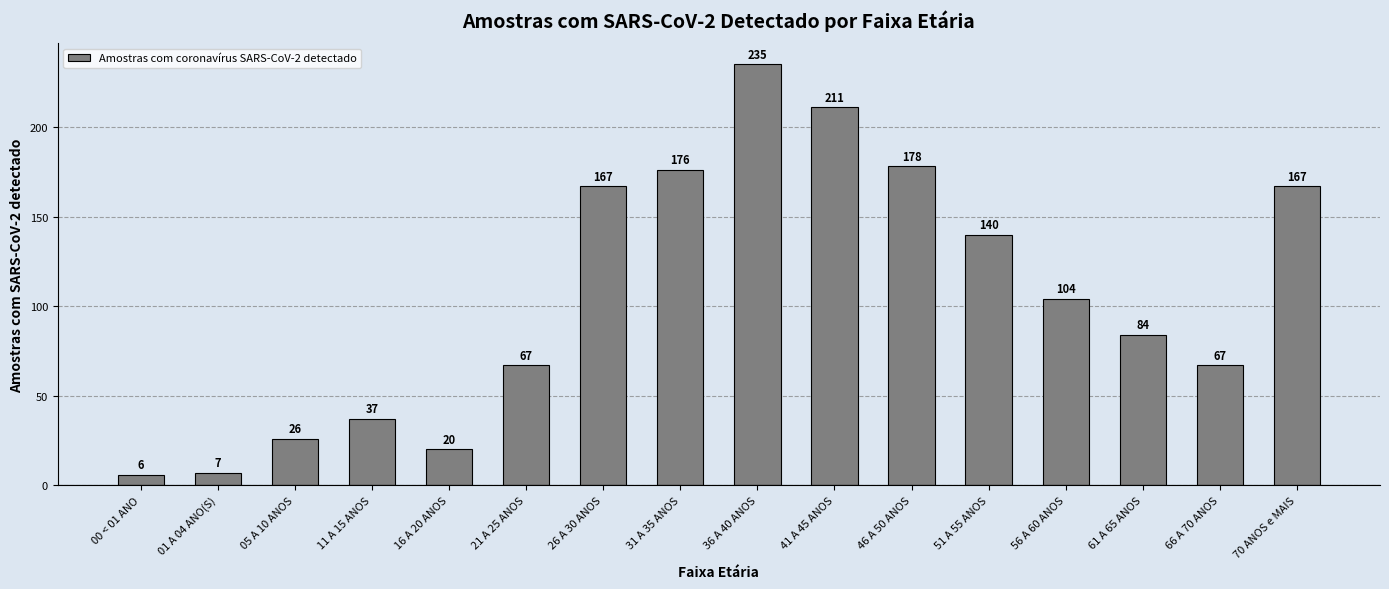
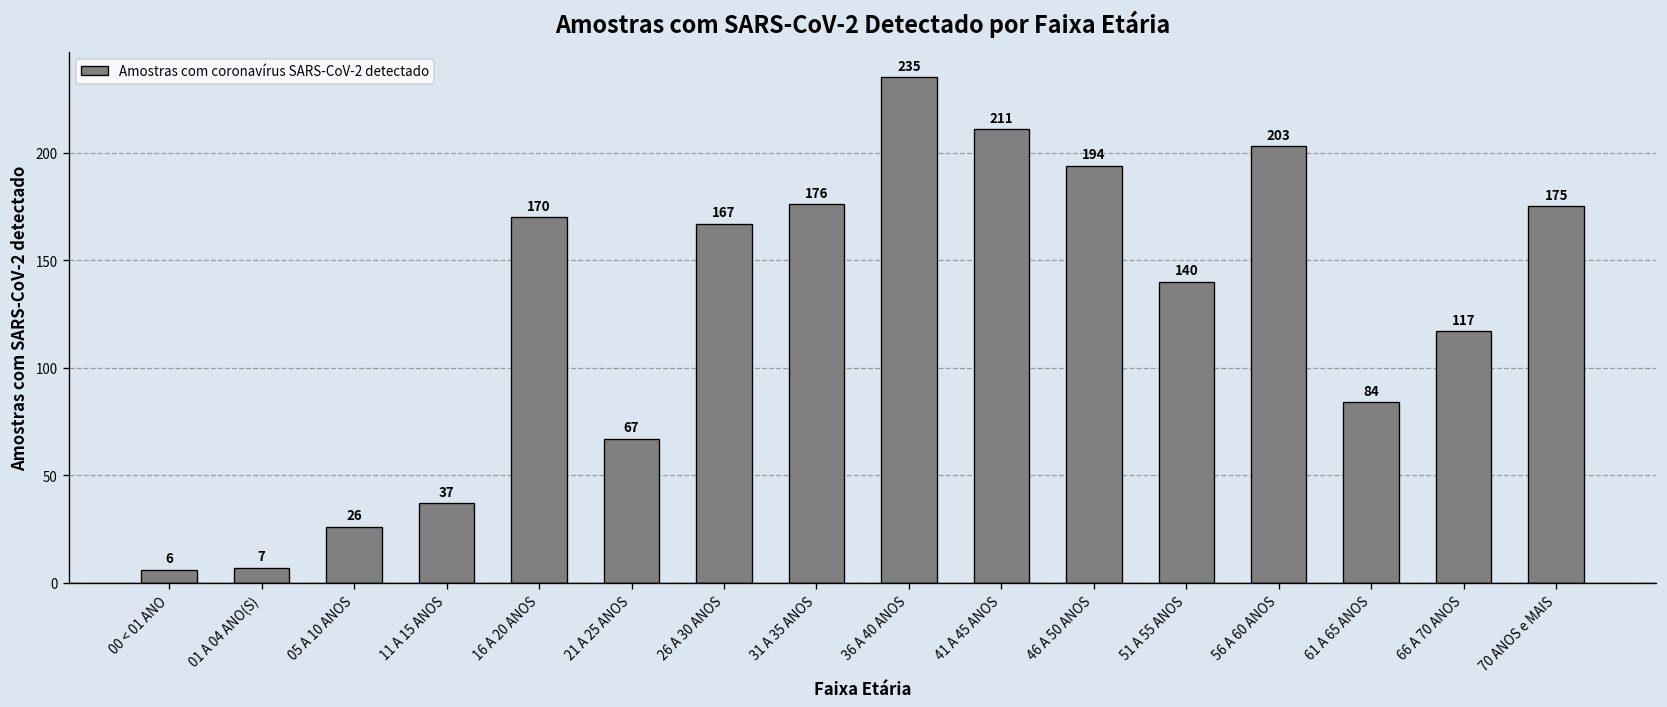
  {
    "00 < 01 ANO": 6,
    "01 A 04 ANO(S)": 7,
    "05 A 10 ANOS": 26,
    "11 A 15 ANOS": 37,
-   "16 A 20 ANOS": 20,
+   "16 A 20 ANOS": 170,
    "21 A 25 ANOS": 67,
    "26 A 30 ANOS": 167,
    "31 A 35 ANOS": 176,
    "36 A 40 ANOS": 235,
    "41 A 45 ANOS": 211,
-   "46 A 50 ANOS": 178,
+   "46 A 50 ANOS": 194,
    "51 A 55 ANOS": 140,
-   "56 A 60 ANOS": 104,
+   "56 A 60 ANOS": 203,
    "61 A 65 ANOS": 84,
-   "66 A 70 ANOS": 67,
-   "70 ANOS e MAIS": 167
+   "66 A 70 ANOS": 117,
+   "70 ANOS e MAIS": 175
  }
